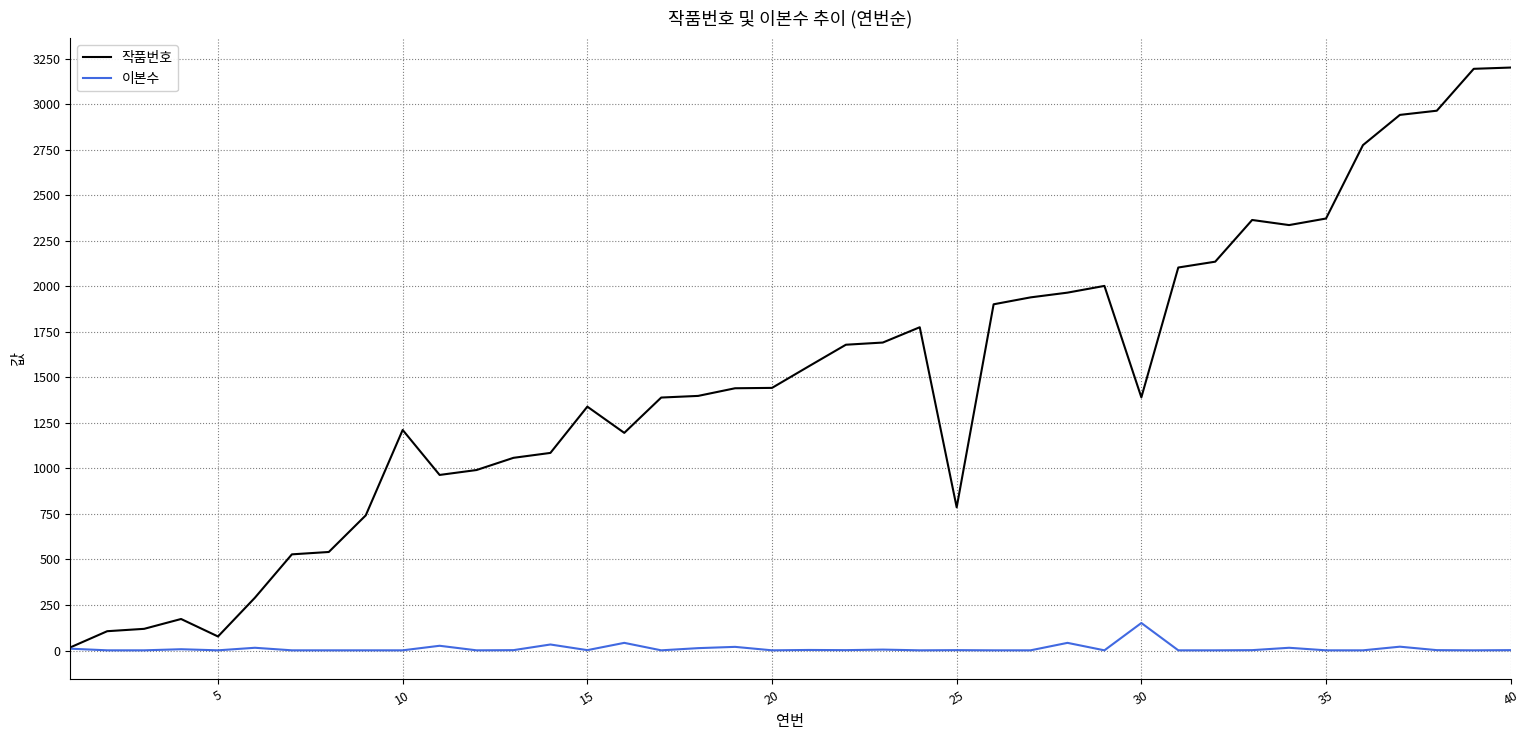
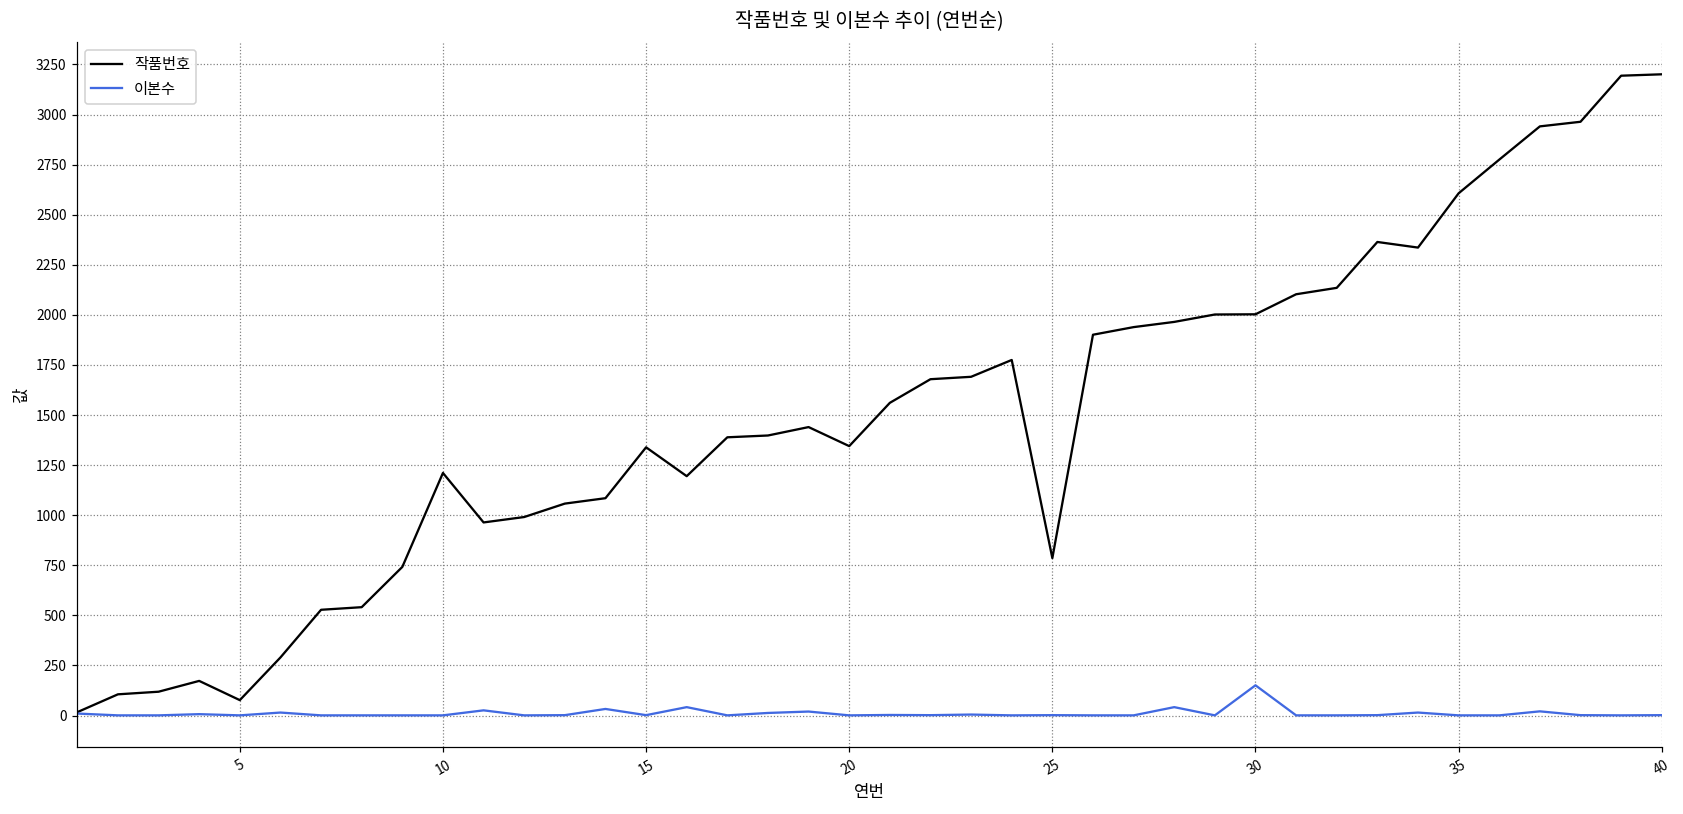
  {
    "작품번호": {
      "5": 80,
      "10": 1210,
      "15": 1340,
-     "20": 1440,
+     "20": 1350,
      "25": 790,
-     "30": 1390,
-     "35": 2370,
+     "30": 2000,
+     "35": 2610,
      "40": 3200
    },
    "이본수": {
      "5": 0,
      "10": 0,
      "15": 0,
      "20": 0,
      "25": 0,
      "30": 150,
      "35": 0,
      "40": 0
    }
  }
